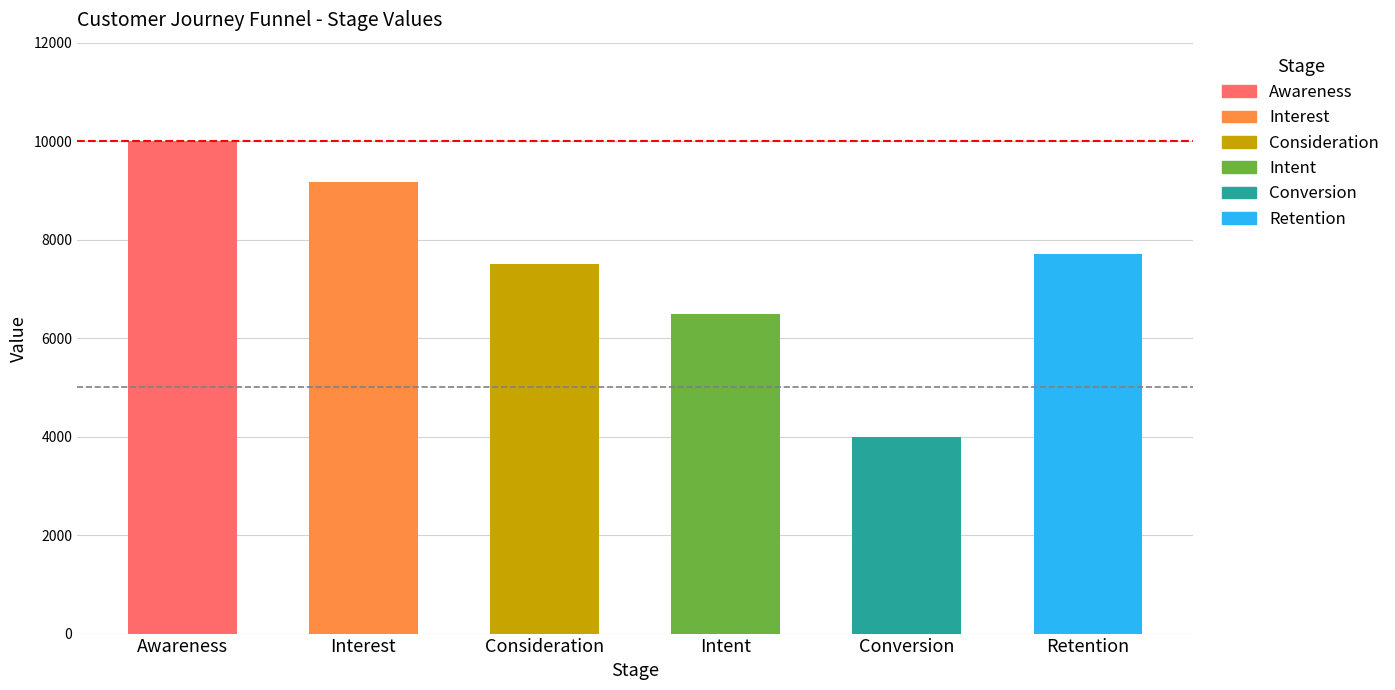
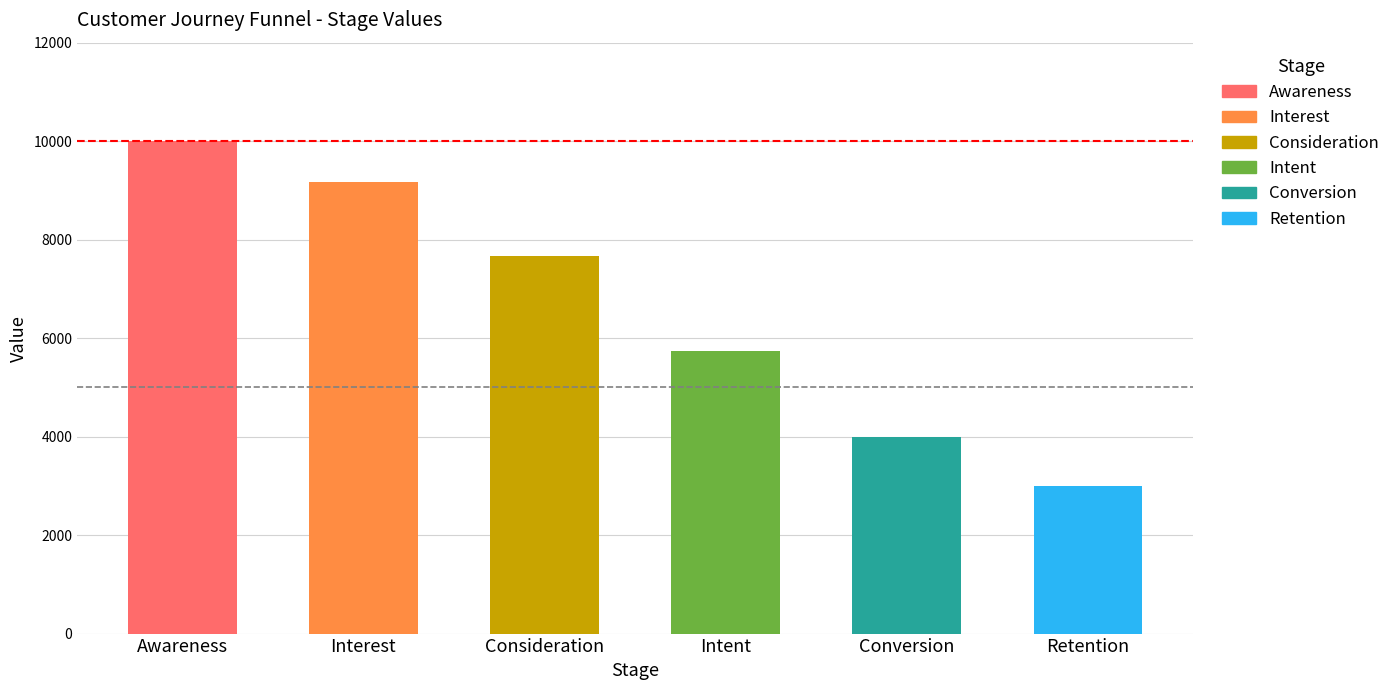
  {
    "Awareness": 10000,
    "Interest": 9200,
-   "Consideration": 7500,
-   "Intent": 6500,
+   "Consideration": 7700,
+   "Intent": 5700,
    "Conversion": 4000,
-   "Retention": 7700
+   "Retention": 3000
  }
